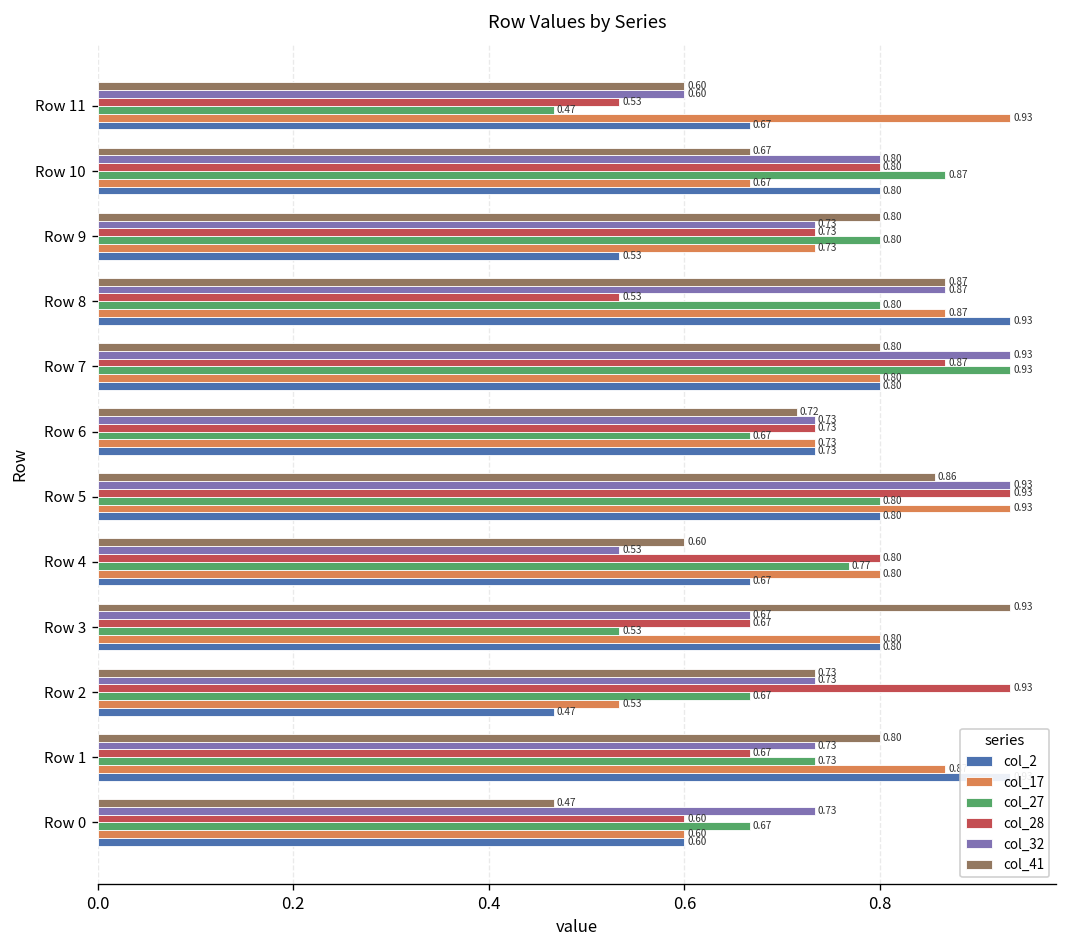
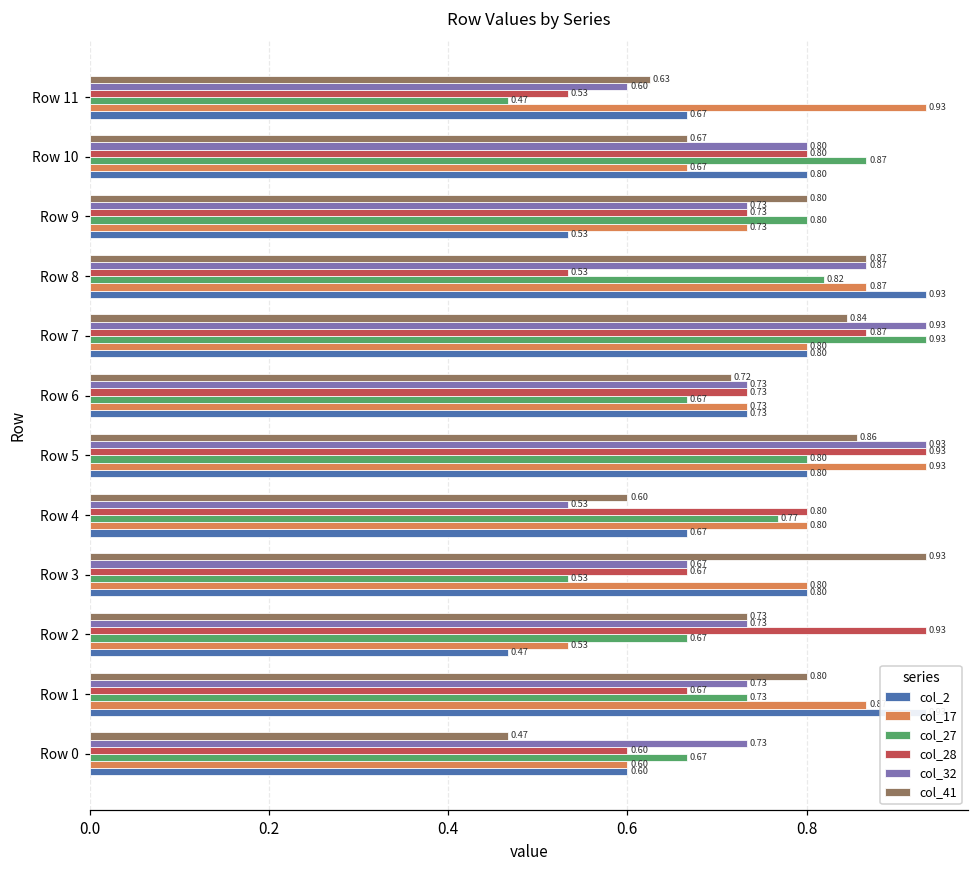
  {
    "col_27": {
      "Row 11": 0.47,
      "Row 10": 0.87,
      "Row 9": 0.80,
-     "Row 8": 0.80,
+     "Row 8": 0.82,
      "Row 7": 0.93,
      "Row 6": 0.67,
      "Row 5": 0.80,
      "Row 4": 0.77,
      "Row 3": 0.53,
      "Row 2": 0.67,
      "Row 1": 0.73,
      "Row 0": 0.67
    },
    "col_41": {
-     "Row 11": 0.60,
+     "Row 11": 0.63,
      "Row 10": 0.67,
      "Row 9": 0.80,
-     "Row 7": 0.80,
+     "Row 7": 0.84,
      "Row 6": 0.72,
      "Row 5": 0.86,
      "Row 4": 0.60,
      "Row 3": 0.93,
      "Row 1": 0.80,
      "Row 0": 0.47
    }
  }
